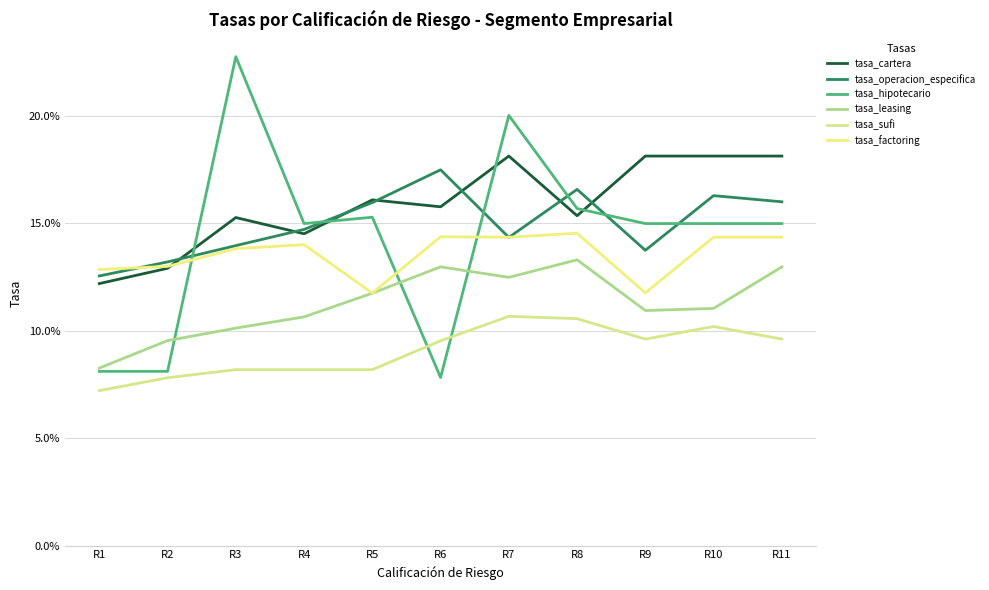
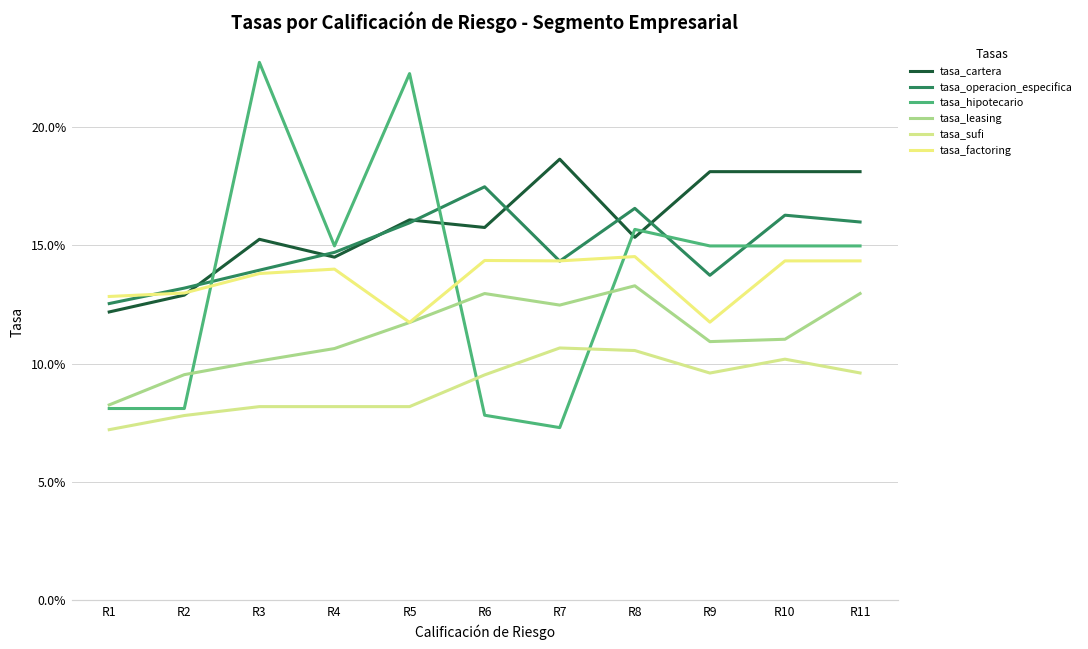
  {
    "tasa_cartera": {
      "R1": "12.2%",
      "R3": "15.3%",
      "R4": "14.5%",
      "R5": "16.1%",
      "R6": "15.8%",
-     "R7": "18.1%",
+     "R7": "18.6%",
      "R8": "15.3%",
      "R9": "18.1%",
      "R10": "18.1%",
      "R11": "18.1%"
    },
    "tasa_operacion_especifica": {
      "R1": "12.5%",
      "R2": "13.2%",
      "R3": "14.0%",
      "R4": "14.7%",
      "R5": "16.0%",
      "R6": "17.5%",
      "R8": "16.6%",
      "R9": "13.7%",
      "R10": "16.3%",
      "R11": "16.0%"
    },
    "tasa_hipotecario": {
      "R1": "8.1%",
      "R2": "8.1%",
      "R3": "22.7%",
      "R4": "15.0%",
-     "R5": "15.3%",
+     "R5": "22.3%",
      "R6": "7.8%",
-     "R7": "20.0%",
+     "R7": "7.3%",
      "R8": "15.7%",
      "R9": "15.0%",
      "R10": "15.0%",
      "R11": "15.0%"
    }
  }
